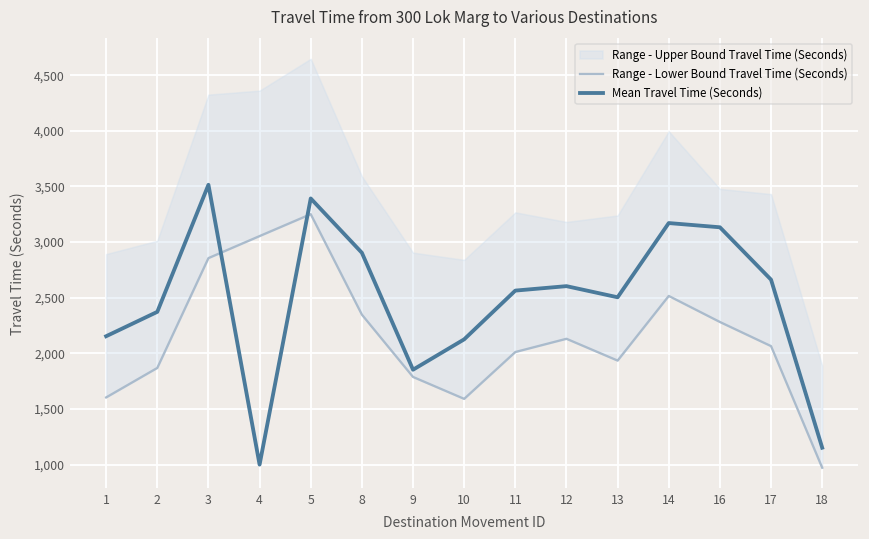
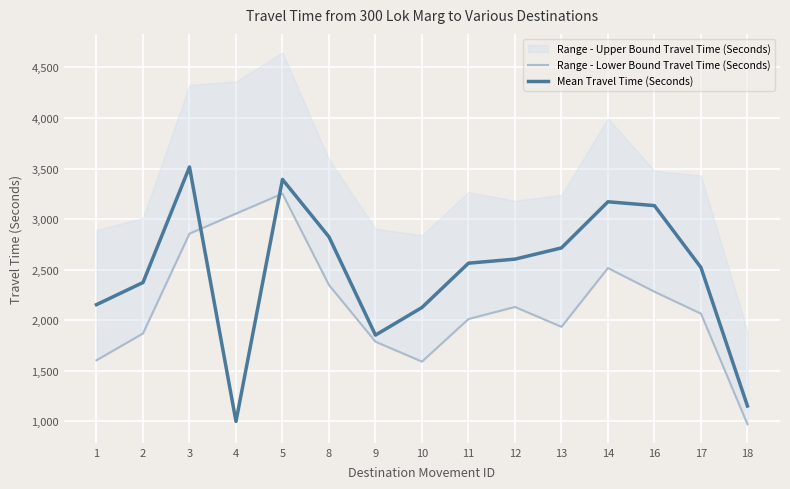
  {
    "Mean Travel Time (Seconds)": {
      "1": "2,150",
      "2": "2,370",
      "3": "3,520",
      "4": "1,000",
      "5": "3,390",
-     "8": "2,900",
+     "8": "2,820",
      "9": "1,850",
      "10": "2,130",
      "11": "2,560",
      "12": "2,600",
-     "13": "2,500",
+     "13": "2,720",
      "14": "3,170",
      "16": "3,130",
-     "17": "2,660",
+     "17": "2,520",
      "18": "1,150"
    }
  }
